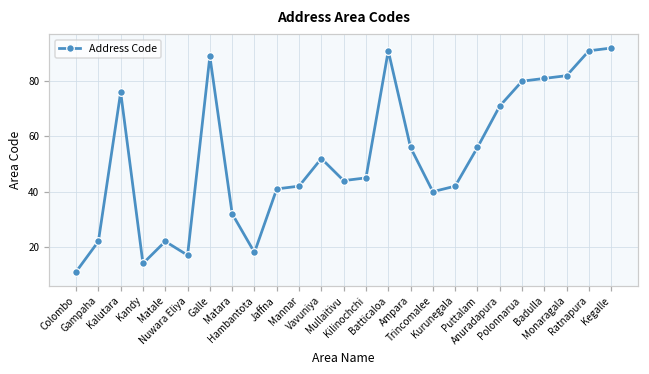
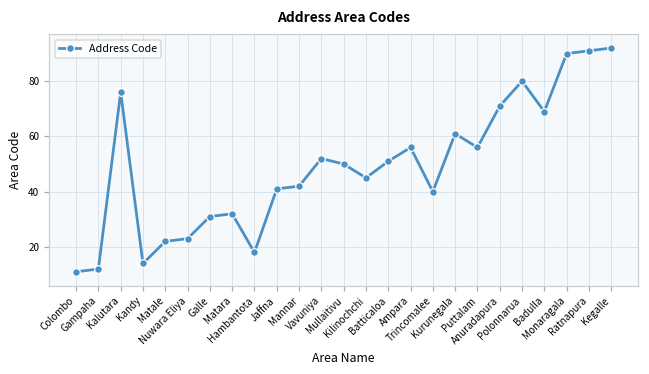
  {
    "Colombo": 11,
-   "Gampaha": 22,
+   "Gampaha": 12,
    "Kalutara": 76,
    "Kandy": 14,
    "Matale": 22,
-   "Nuwara Eliya": 17,
-   "Galle": 89,
+   "Nuwara Eliya": 23,
+   "Galle": 31,
    "Matara": 32,
    "Hambantota": 18,
    "Jaffna": 41,
    "Mannar": 42,
    "Vavuniya": 52,
-   "Mullaitivu": 44,
+   "Mullaitivu": 50,
    "Kilinochchi": 45,
-   "Batticaloa": 91,
+   "Batticaloa": 51,
    "Ampara": 56,
    "Trincomalee": 40,
-   "Kurunegala": 42,
+   "Kurunegala": 61,
    "Puttalam": 56,
    "Anuradapura": 71,
    "Polonnarua": 80,
-   "Badulla": 81,
-   "Monaragala": 82,
+   "Badulla": 69,
+   "Monaragala": 90,
    "Ratnapura": 91,
    "Kegalle": 92
  }
